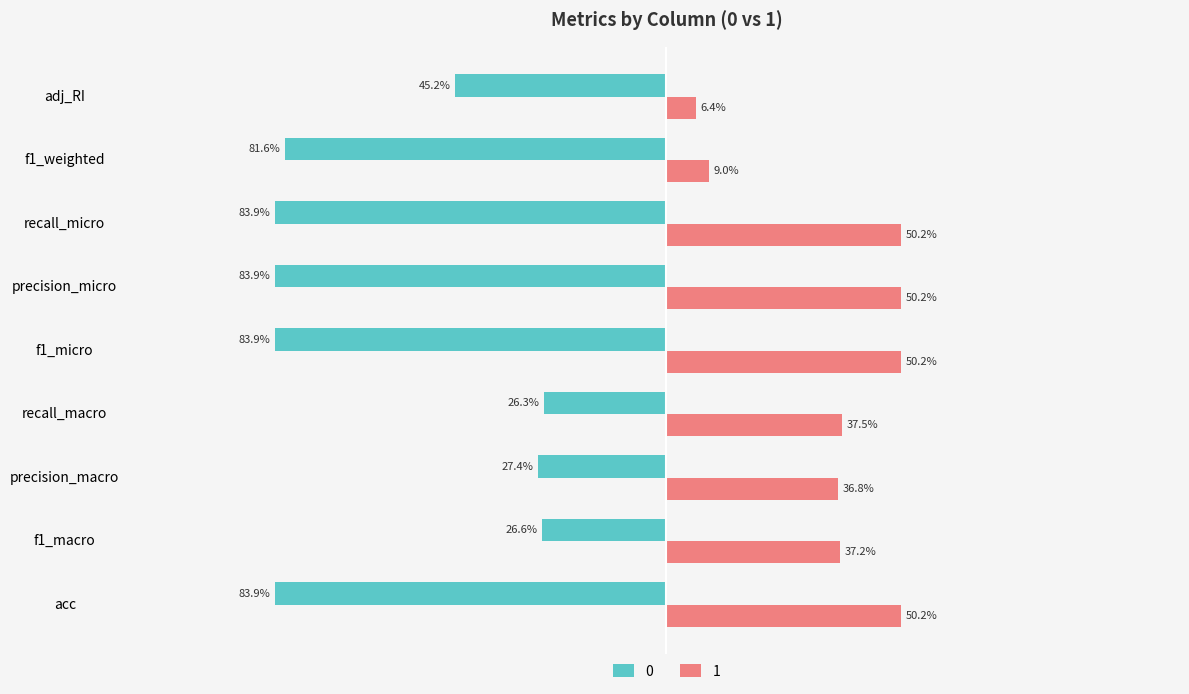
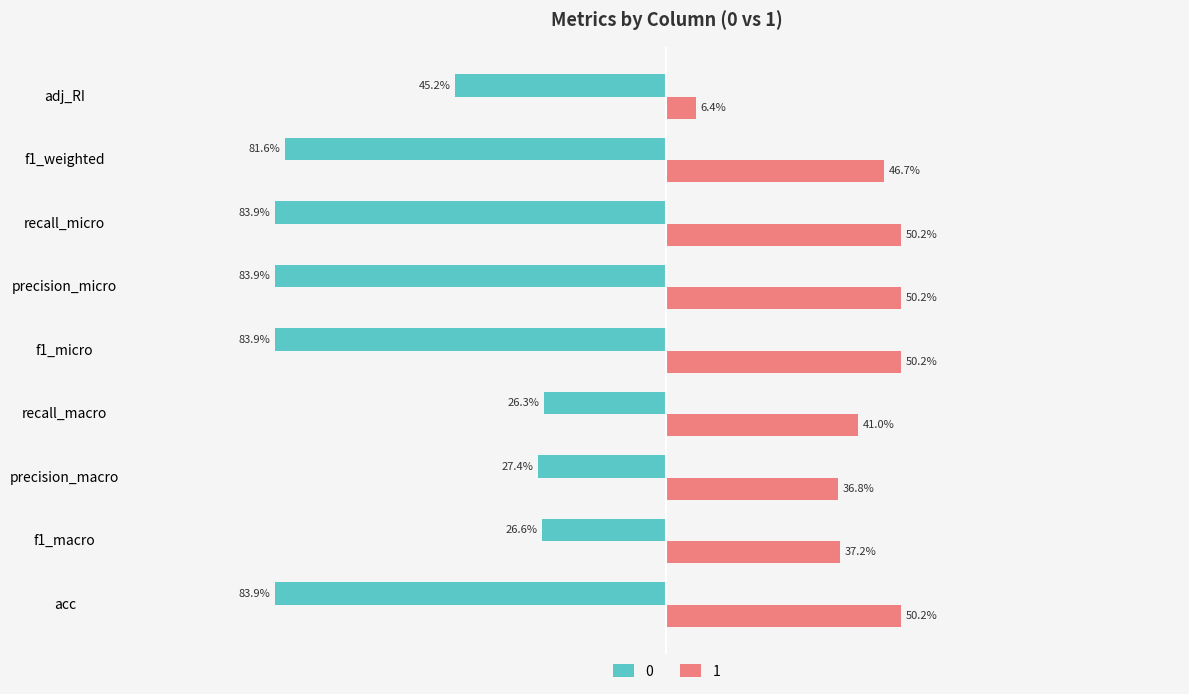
  {
    "1": {
      "adj_RI": "6.4%",
-     "f1_weighted": "9.0%",
+     "f1_weighted": "46.7%",
      "recall_micro": "50.2%",
      "precision_micro": "50.2%",
      "f1_micro": "50.2%",
-     "recall_macro": "37.5%",
+     "recall_macro": "41.0%",
      "precision_macro": "36.8%",
      "f1_macro": "37.2%",
      "acc": "50.2%"
    }
  }
